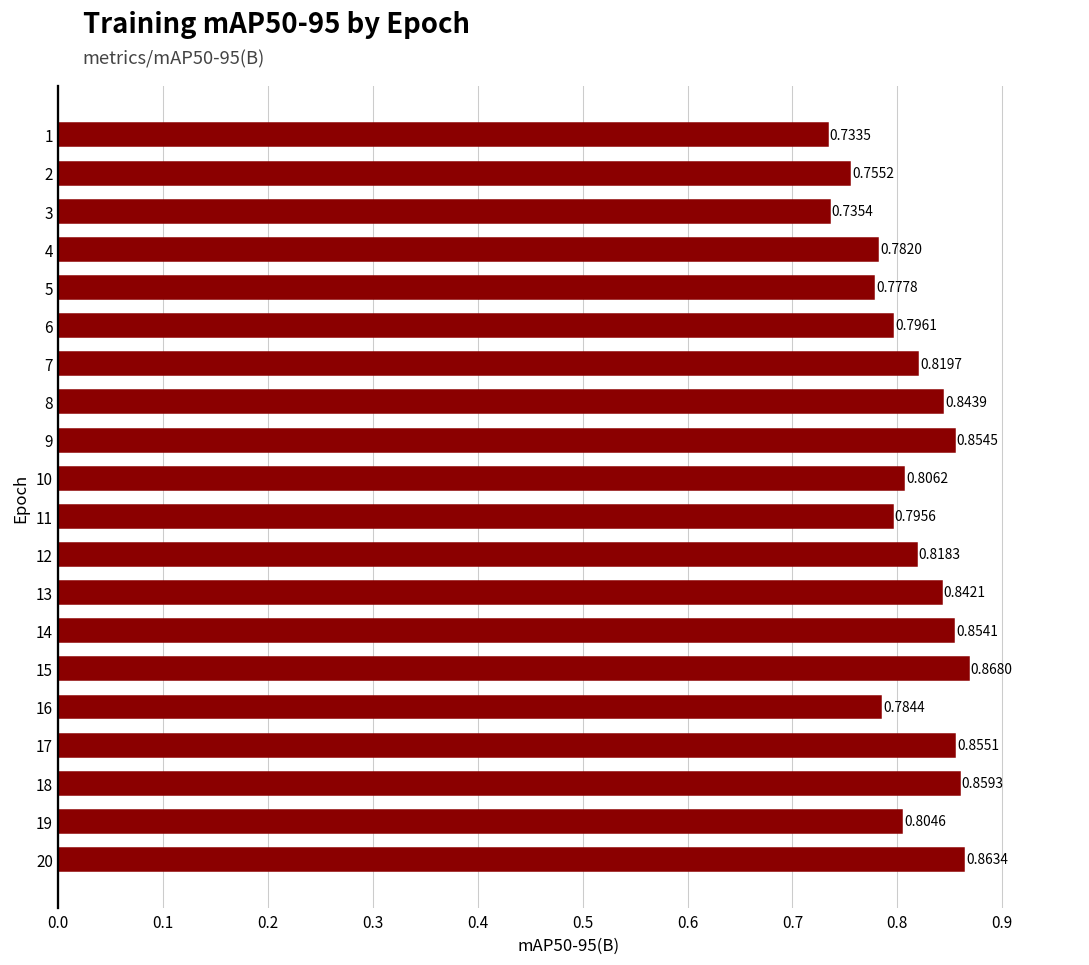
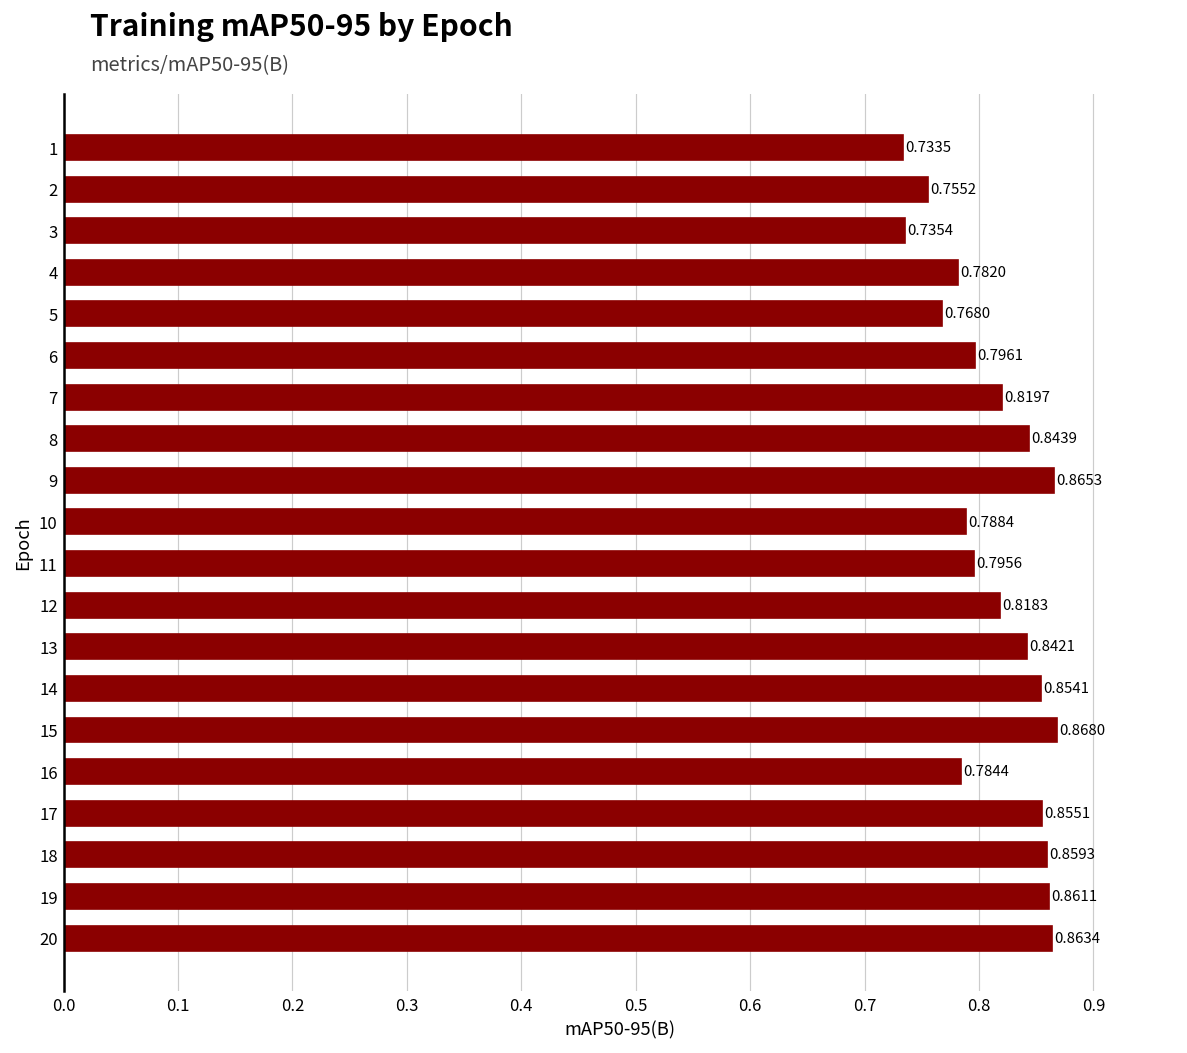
  {
    "1": 0.7335,
    "2": 0.7552,
    "3": 0.7354,
    "4": 0.7820,
-   "5": 0.7778,
+   "5": 0.7680,
    "6": 0.7961,
    "7": 0.8197,
    "8": 0.8439,
-   "9": 0.8545,
-   "10": 0.8062,
+   "9": 0.8653,
+   "10": 0.7884,
    "11": 0.7956,
    "12": 0.8183,
    "13": 0.8421,
    "14": 0.8541,
    "15": 0.8680,
    "16": 0.7844,
    "17": 0.8551,
    "18": 0.8593,
-   "19": 0.8046,
+   "19": 0.8611,
    "20": 0.8634
  }
